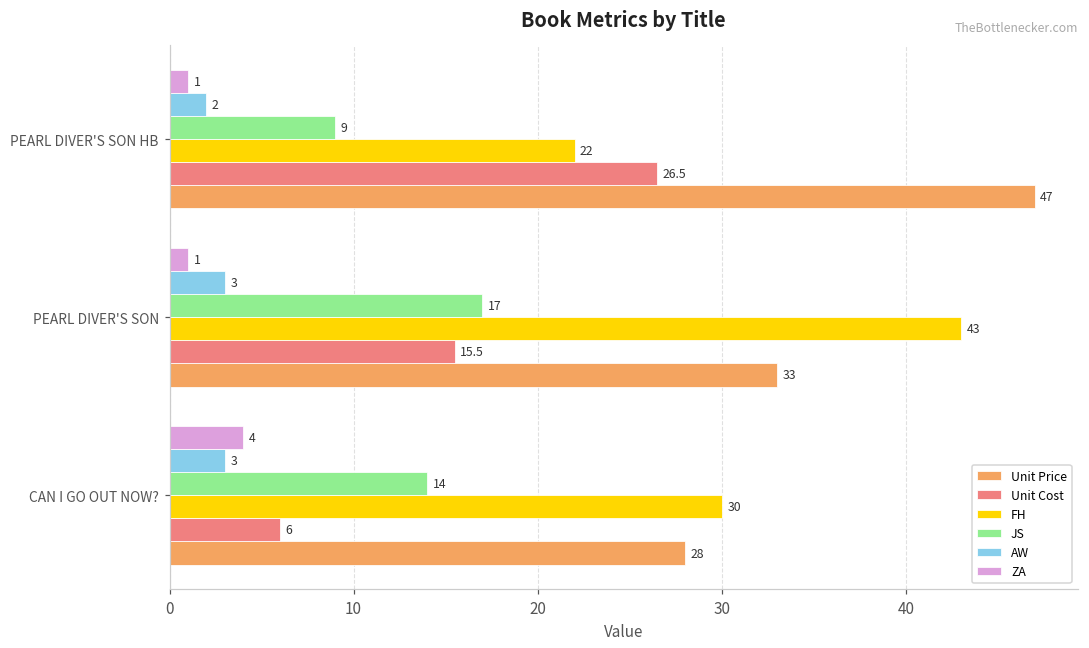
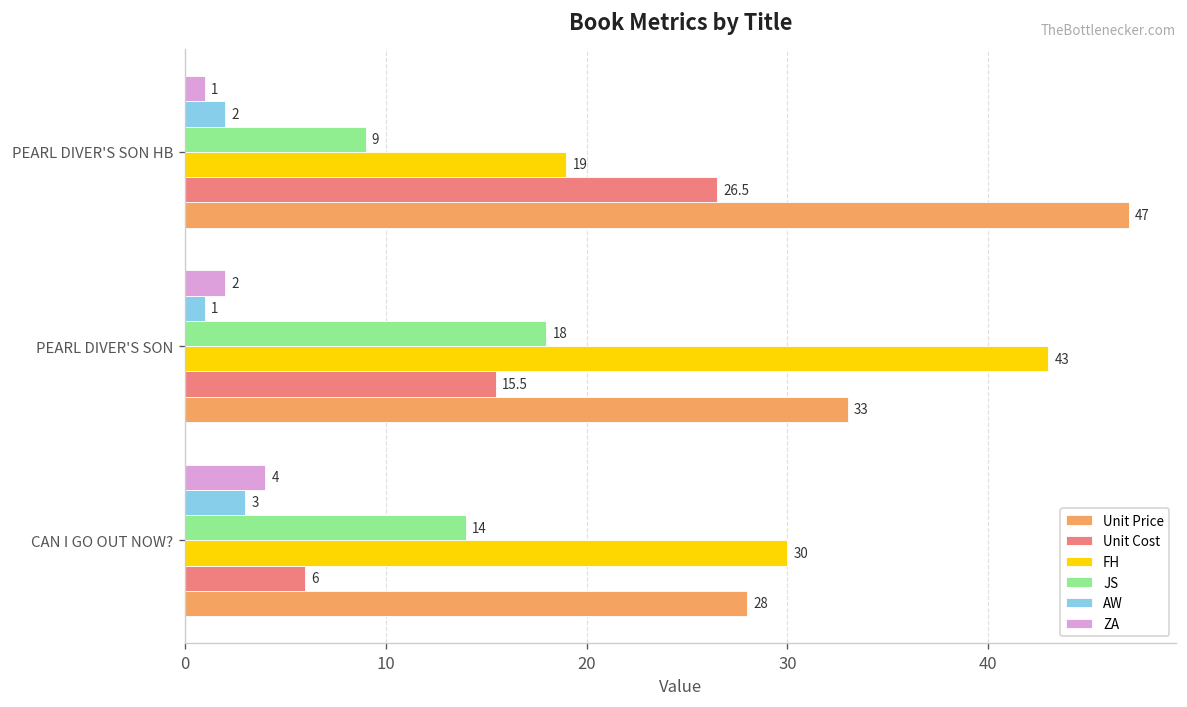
  {
    "FH": {
-     "PEARL DIVER'S SON HB": 22,
+     "PEARL DIVER'S SON HB": 19,
      "PEARL DIVER'S SON": 43,
      "CAN I GO OUT NOW?": 30
    },
    "JS": {
      "PEARL DIVER'S SON HB": 9,
-     "PEARL DIVER'S SON": 17,
+     "PEARL DIVER'S SON": 18,
      "CAN I GO OUT NOW?": 14
    },
    "AW": {
      "PEARL DIVER'S SON HB": 2,
-     "PEARL DIVER'S SON": 3,
+     "PEARL DIVER'S SON": 1,
      "CAN I GO OUT NOW?": 3
    },
    "ZA": {
      "PEARL DIVER'S SON HB": 1,
-     "PEARL DIVER'S SON": 1,
+     "PEARL DIVER'S SON": 2,
      "CAN I GO OUT NOW?": 4
    }
  }
